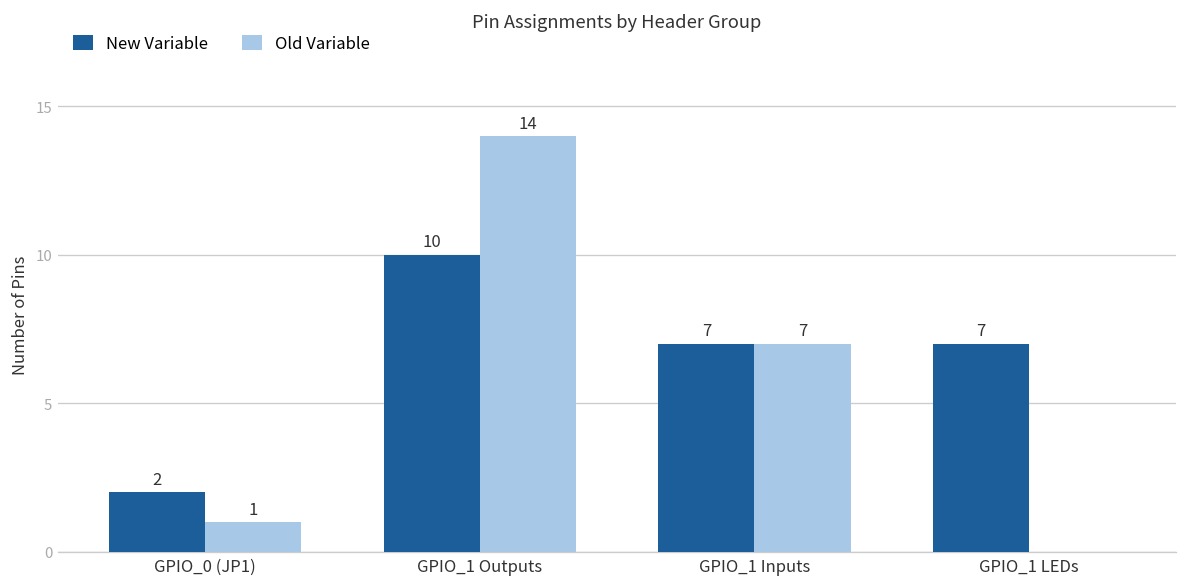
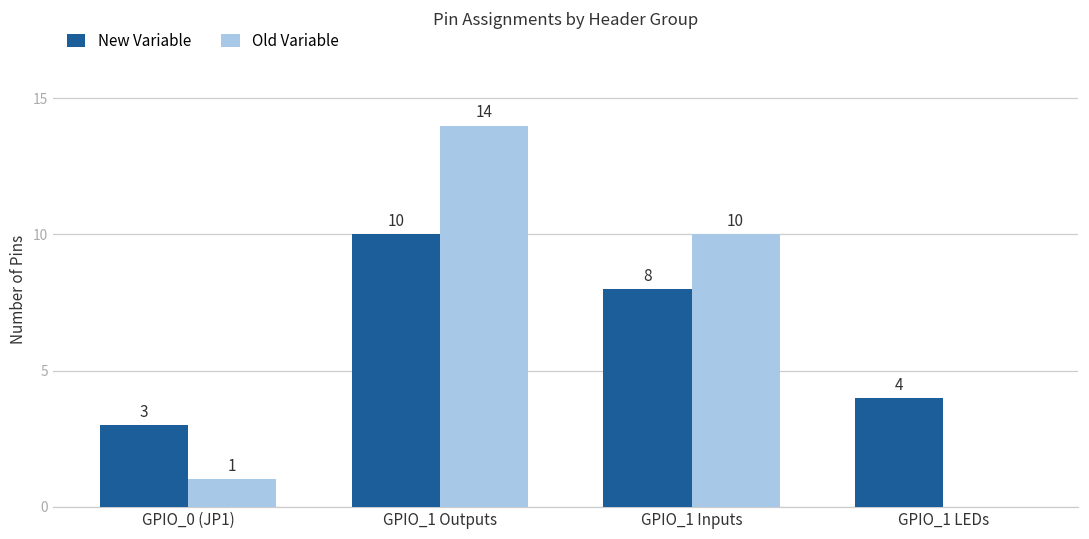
  {
    "New Variable": {
-     "GPIO_0 (JP1)": 2,
+     "GPIO_0 (JP1)": 3,
      "GPIO_1 Outputs": 10,
-     "GPIO_1 Inputs": 7,
-     "GPIO_1 LEDs": 7
+     "GPIO_1 Inputs": 8,
+     "GPIO_1 LEDs": 4
    },
    "Old Variable": {
      "GPIO_0 (JP1)": 1,
      "GPIO_1 Outputs": 14,
-     "GPIO_1 Inputs": 7
+     "GPIO_1 Inputs": 10
    }
  }
